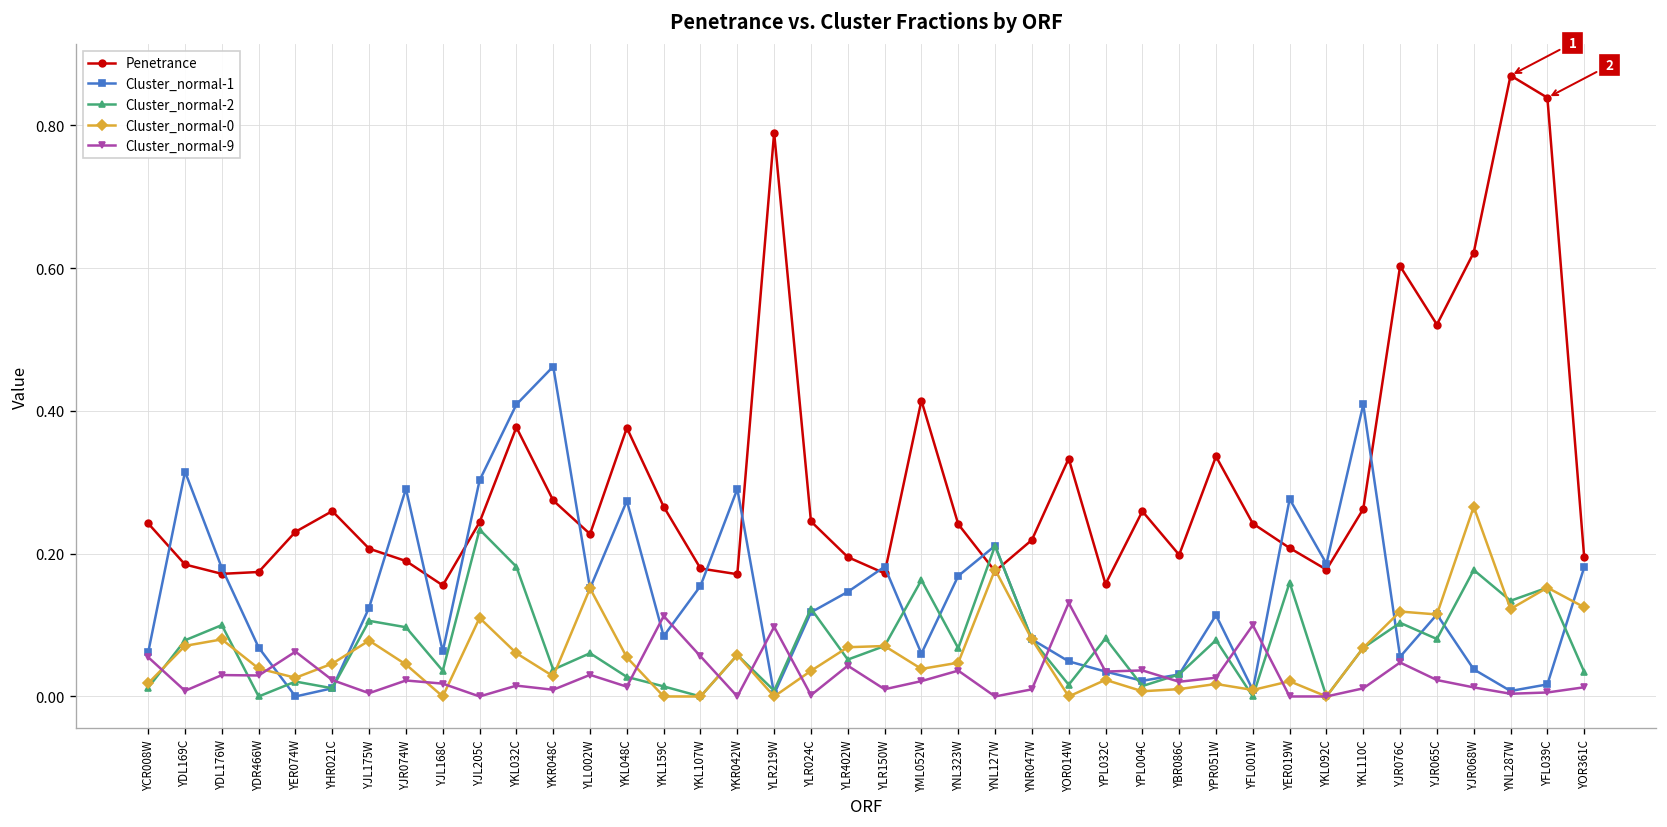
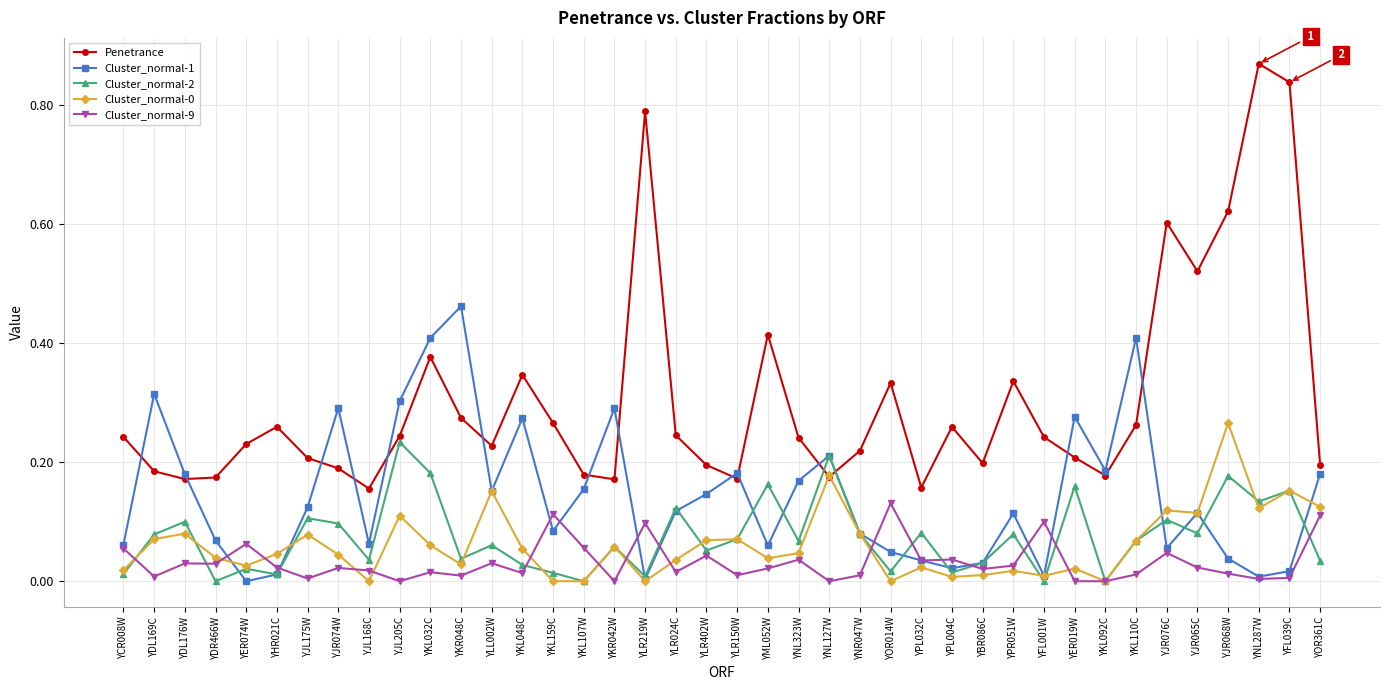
  {
    "Penetrance": {
      "YCR008W": 0.24,
      "YDL169C": 0.18,
      "YDL176W": 0.17,
      "YDR466W": 0.17,
      "YER074W": 0.23,
      "YHR021C": 0.26,
      "YJL175W": 0.21,
      "YJR074W": 0.19,
      "YJL168C": 0.16,
      "YJL205C": 0.24,
      "YKL032C": 0.38,
      "YKR048C": 0.27,
      "YLL002W": 0.23,
-     "YKL048C": 0.38,
+     "YKL048C": 0.35,
      "YKL159C": 0.27,
      "YKL107W": 0.18,
      "YKR042W": 0.17,
      "YLR219W": 0.79,
      "YLR024C": 0.25,
      "YLR402W": 0.20,
      "YLR150W": 0.17,
      "YML052W": 0.41,
      "YNL323W": 0.24,
      "YNR047W": 0.22,
      "YOR014W": 0.33,
      "YPL032C": 0.16,
      "YPL004C": 0.26,
      "YBR086C": 0.20,
      "YPR051W": 0.34,
      "YFL001W": 0.24,
      "YER019W": 0.21,
      "YKL092C": 0.18,
      "YKL110C": 0.26,
      "YJR076C": 0.60,
      "YJR065C": 0.52,
      "YJR068W": 0.62,
      "YNL287W": 0.87,
      "YFL039C": 0.84,
      "YOR361C": 0.19
    },
    "Cluster_normal-1": {
      "YCR008W": 0.06,
      "YDL169C": 0.32,
      "YDL176W": 0.18,
      "YDR466W": 0.07,
      "YER074W": 0.00,
      "YJL175W": 0.12,
      "YJR074W": 0.29,
      "YJL168C": 0.06,
      "YJL205C": 0.30,
      "YKL032C": 0.41,
      "YKR048C": 0.46,
      "YKL048C": 0.27,
      "YKL159C": 0.08,
      "YKL107W": 0.15,
      "YKR042W": 0.29,
      "YLR024C": 0.12,
      "YLR402W": 0.15,
      "YLR150W": 0.18,
      "YML052W": 0.06,
      "YNL323W": 0.17,
      "YOR014W": 0.05,
      "YPL004C": 0.02,
      "YPR051W": 0.11,
      "YER019W": 0.28,
      "YKL092C": 0.19,
      "YKL110C": 0.41,
      "YJR076C": 0.06,
      "YJR068W": 0.04,
      "YFL039C": 0.02,
      "YOR361C": 0.18
    },
    "Cluster_normal-2": {
      "YCR008W": 0.01,
      "YDL169C": 0.08,
      "YDL176W": 0.10,
      "YDR466W": 0.00,
      "YER074W": 0.02,
      "YJL175W": 0.11,
      "YJR074W": 0.10,
      "YJL168C": 0.04,
      "YJL205C": 0.23,
      "YKL032C": 0.18,
      "YKR048C": 0.04,
      "YLL002W": 0.06,
      "YKL048C": 0.03,
      "YKL159C": 0.01,
      "YLR219W": 0.01,
      "YLR024C": 0.12,
      "YLR402W": 0.05,
      "YML052W": 0.16,
      "YNL323W": 0.07,
      "YOR014W": 0.02,
      "YPL032C": 0.08,
      "YPL004C": 0.01,
      "YPR051W": 0.08,
      "YFL001W": 0.00,
      "YER019W": 0.16,
      "YJR076C": 0.10,
      "YJR065C": 0.08,
      "YJR068W": 0.18,
      "YNL287W": 0.13,
      "YOR361C": 0.03
    },
    "Cluster_normal-0": {
      "YCR008W": 0.02,
      "YDL169C": 0.07,
      "YDL176W": 0.08,
      "YDR466W": 0.04,
      "YER074W": 0.03,
      "YHR021C": 0.05,
      "YJL175W": 0.08,
      "YJR074W": 0.04,
      "YJL168C": 0.00,
      "YJL205C": 0.11,
      "YKL032C": 0.06,
      "YKR048C": 0.03,
      "YKL048C": 0.05,
      "YKL159C": 0.00,
      "YLR024C": 0.04,
      "YLR402W": 0.07,
      "YML052W": 0.04,
      "YNL323W": 0.05,
      "YOR014W": 0.00,
      "YPL032C": 0.02,
      "YPL004C": 0.01,
      "YBR086C": 0.01,
      "YPR051W": 0.02,
      "YER019W": 0.02,
      "YJR076C": 0.12,
      "YJR068W": 0.27,
      "YNL287W": 0.12,
      "YOR361C": 0.13
    },
    "Cluster_normal-9": {
      "YCR008W": 0.06,
      "YDL169C": 0.01,
      "YDL176W": 0.03,
      "YDR466W": 0.03,
      "YER074W": 0.06,
      "YHR021C": 0.02,
      "YJL175W": 0.00,
      "YJR074W": 0.02,
      "YJL168C": 0.02,
      "YJL205C": 0.00,
      "YKL032C": 0.02,
      "YKR048C": 0.01,
      "YLL002W": 0.03,
      "YKL048C": 0.01,
      "YKL159C": 0.11,
      "YKL107W": 0.06,
      "YKR042W": 0.00,
      "YLR219W": 0.10,
-     "YLR024C": 0.00,
+     "YLR024C": 0.02,
      "YLR402W": 0.04,
      "YLR150W": 0.01,
      "YML052W": 0.02,
      "YNL323W": 0.04,
      "YNL127W": 0.00,
      "YNR047W": 0.01,
      "YOR014W": 0.13,
      "YPL004C": 0.04,
      "YBR086C": 0.02,
      "YPR051W": 0.03,
      "YFL001W": 0.10,
      "YER019W": 0.00,
      "YKL110C": 0.01,
      "YJR076C": 0.05,
      "YJR065C": 0.02,
      "YJR068W": 0.01,
      "YFL039C": 0.01,
-     "YOR361C": 0.01
+     "YOR361C": 0.11
    }
  }
